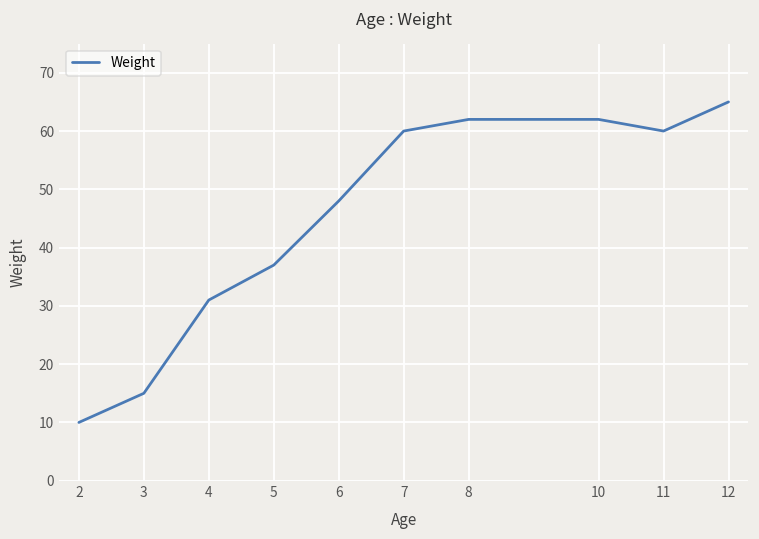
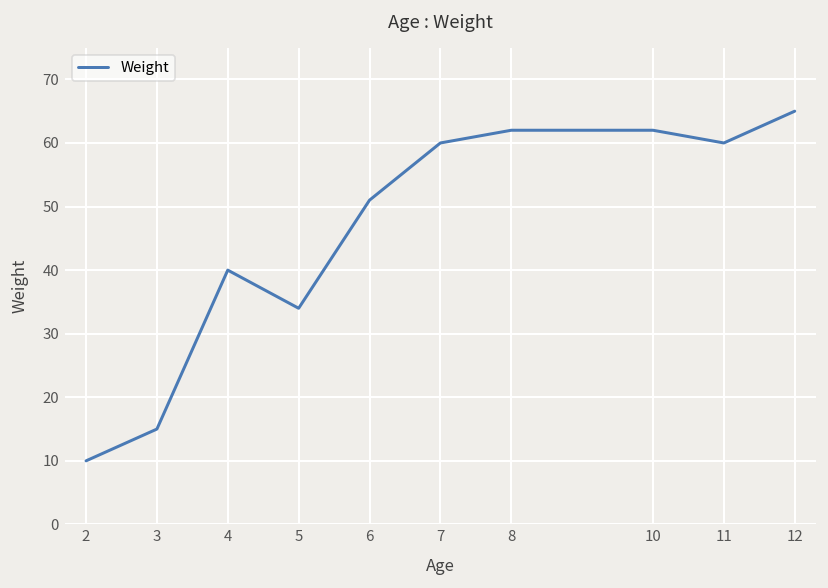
  {
    "2": 10,
    "3": 15,
-   "4": 31,
-   "5": 37,
-   "6": 48,
+   "4": 40,
+   "5": 34,
+   "6": 51,
    "7": 60,
    "8": 62,
    "10": 62,
    "11": 60,
    "12": 65
  }
